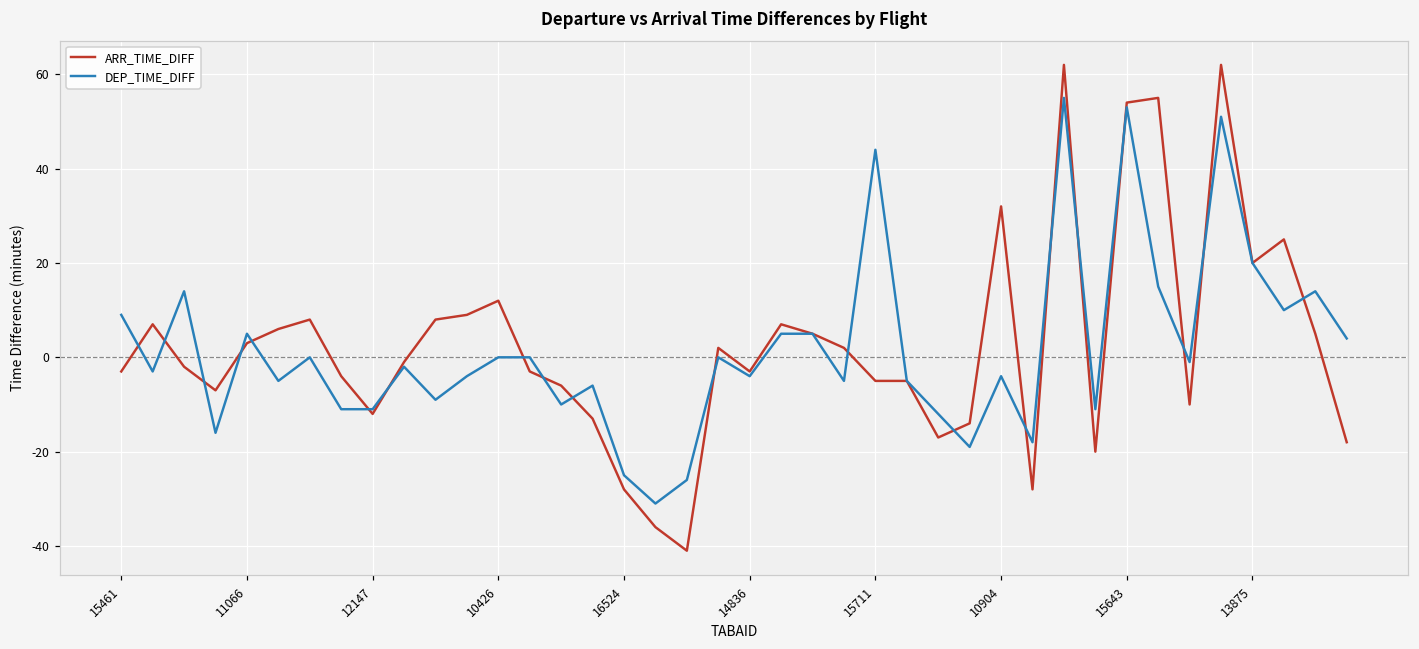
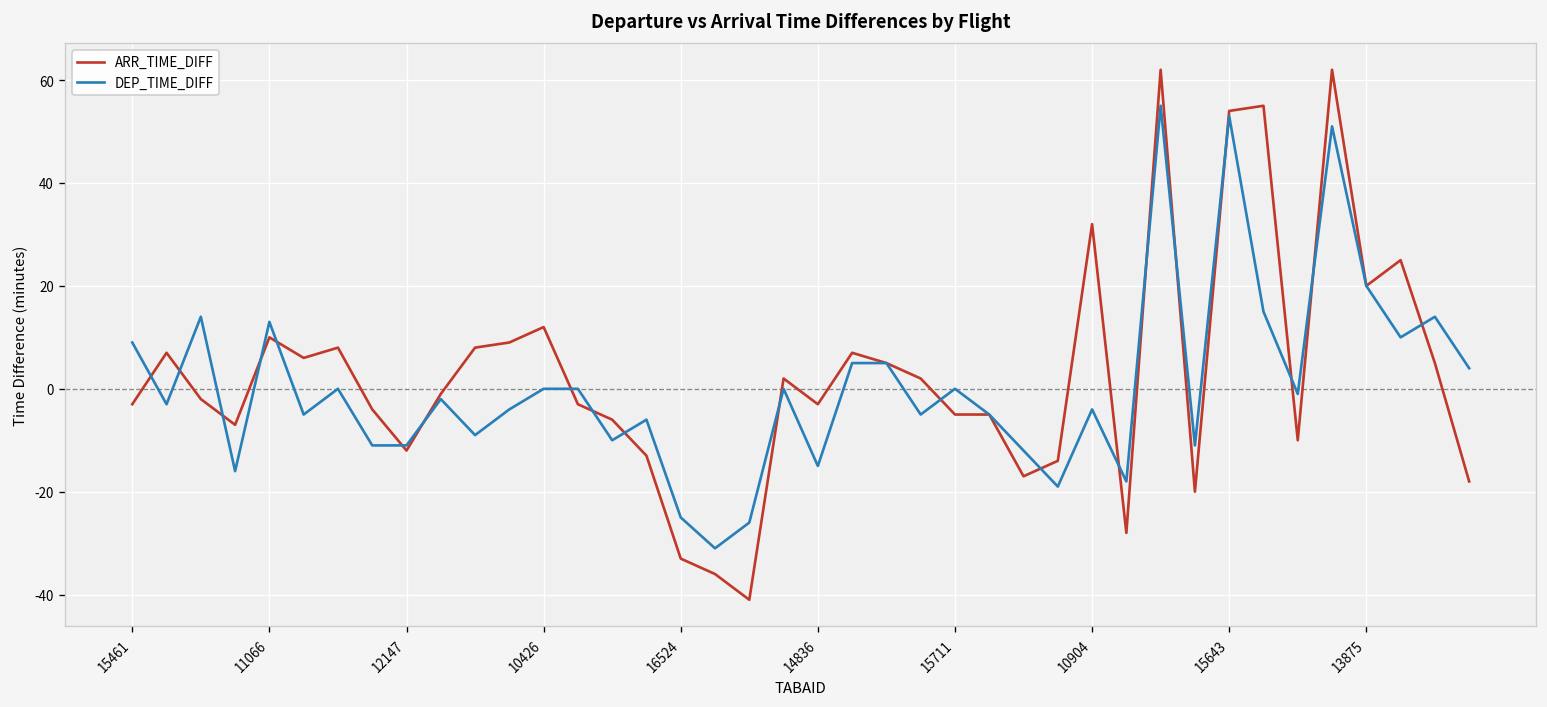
  {
    "ARR_TIME_DIFF": {
      "15461": -3,
-     "11066": 3,
+     "11066": 10,
      "12147": -12,
      "10426": 12,
-     "16524": -28,
+     "16524": -33,
      "14836": -3,
      "15711": -5,
      "10904": 32,
      "15643": 54
    },
    "DEP_TIME_DIFF": {
      "15461": 9,
-     "11066": 5,
+     "11066": 13,
      "12147": -11,
      "10426": 0,
      "16524": -25,
-     "14836": -4,
-     "15711": 44,
+     "14836": -15,
+     "15711": 0,
      "10904": -4,
      "15643": 53
    }
  }
